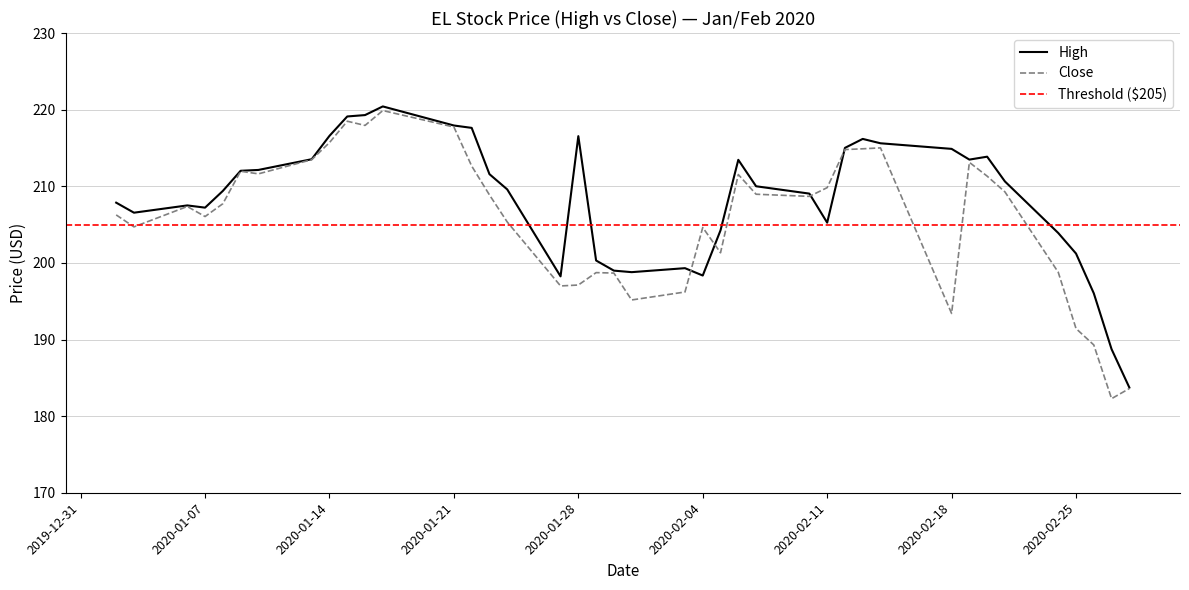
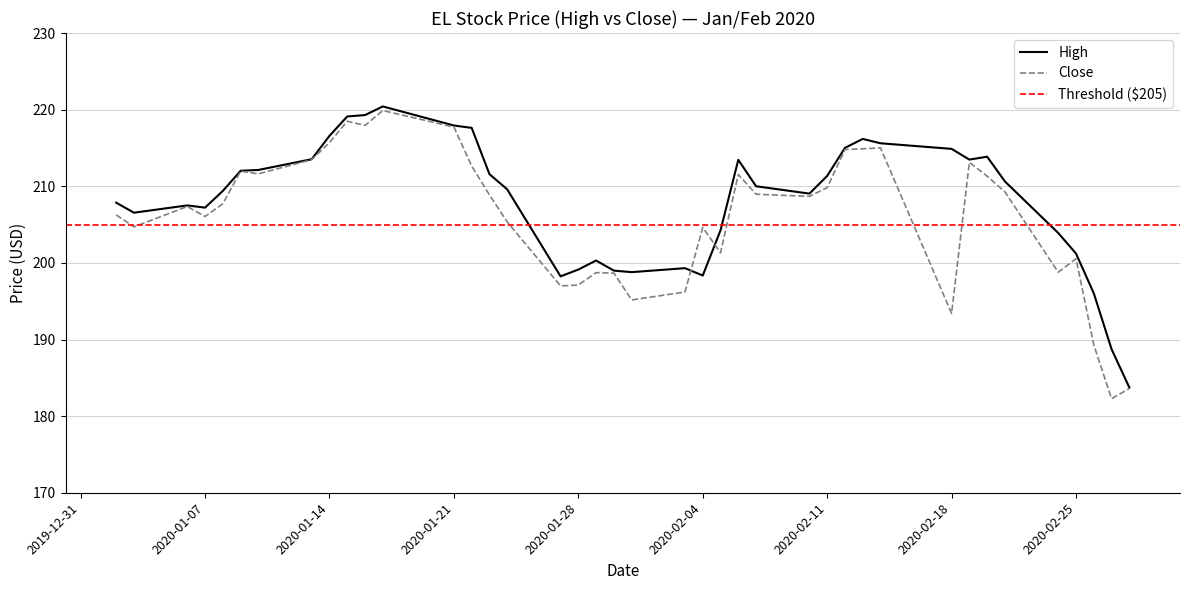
  {
    "High": {
      "2020-01-07": 207,
      "2020-01-14": 217,
-     "2020-01-28": 217,
+     "2020-01-28": 199,
      "2020-02-04": 198,
-     "2020-02-11": 205,
+     "2020-02-11": 211,
      "2020-02-18": 215,
      "2020-02-25": 201
    },
    "Close": {
      "2020-01-07": 206,
      "2020-01-14": 216,
      "2020-01-28": 197,
      "2020-02-04": 205,
      "2020-02-11": 210,
      "2020-02-18": 193,
-     "2020-02-25": 191
+     "2020-02-25": 201
    }
  }
